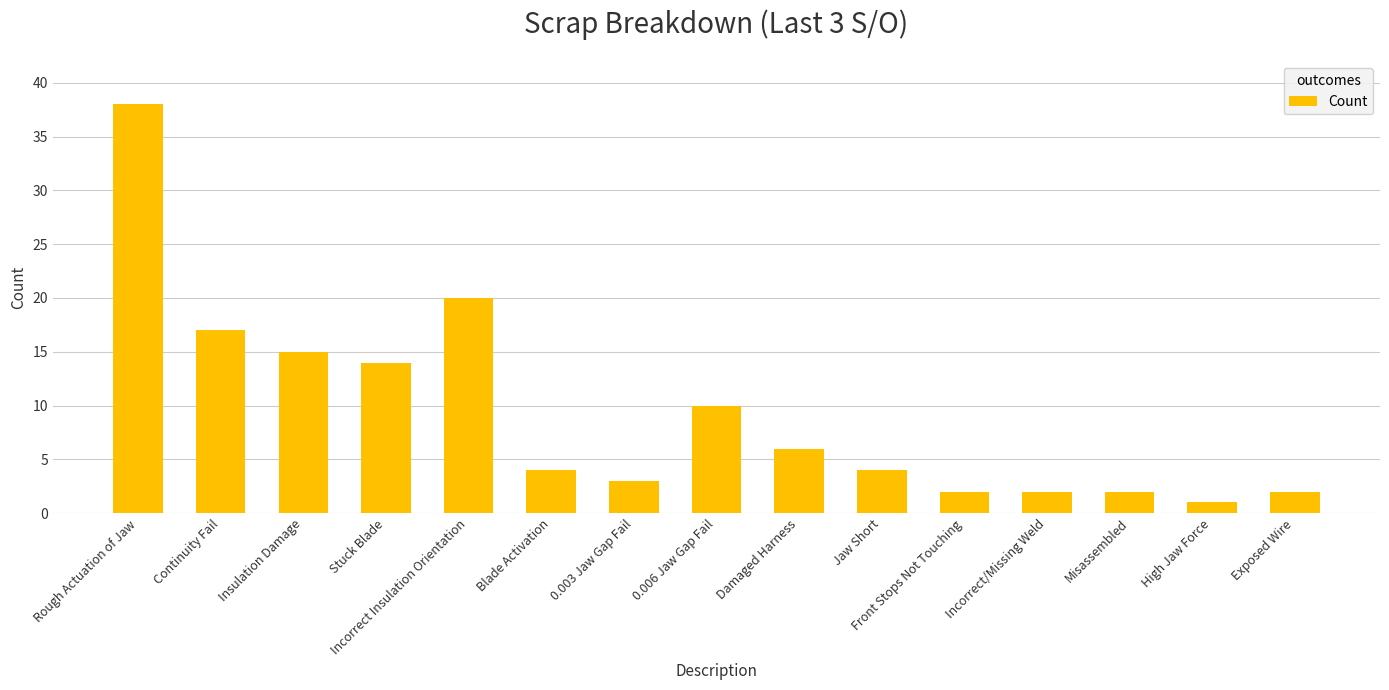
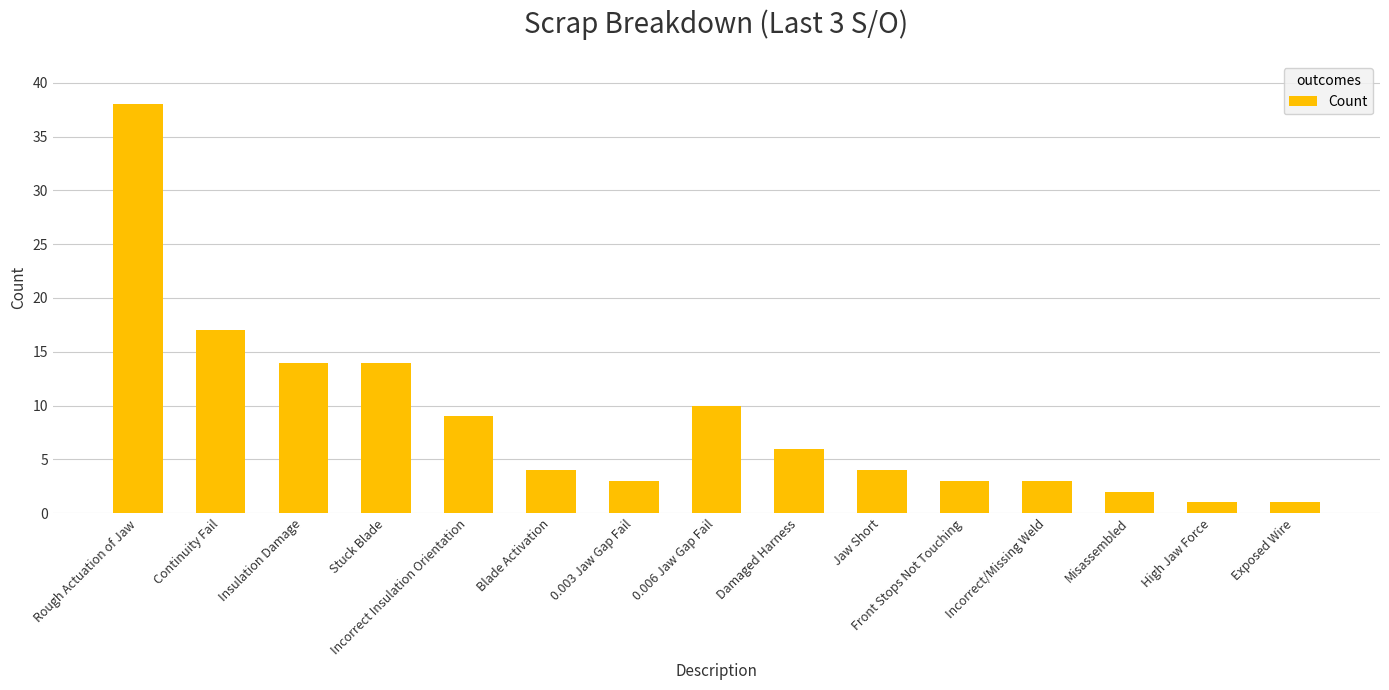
  {
    "Rough Actuation of Jaw": 38,
    "Continuity Fail": 17,
-   "Insulation Damage": 15,
+   "Insulation Damage": 14,
    "Stuck Blade": 14,
-   "Incorrect Insulation Orientation": 20,
+   "Incorrect Insulation Orientation": 9,
    "Blade Activation": 4,
    "0.003 Jaw Gap Fail": 3,
    "0.006 Jaw Gap Fail": 10,
    "Damaged Harness": 6,
    "Jaw Short": 4,
-   "Front Stops Not Touching": 2,
-   "Incorrect/Missing Weld": 2,
+   "Front Stops Not Touching": 3,
+   "Incorrect/Missing Weld": 3,
    "Misassembled": 2,
    "High Jaw Force": 1,
-   "Exposed Wire": 2
+   "Exposed Wire": 1
  }
